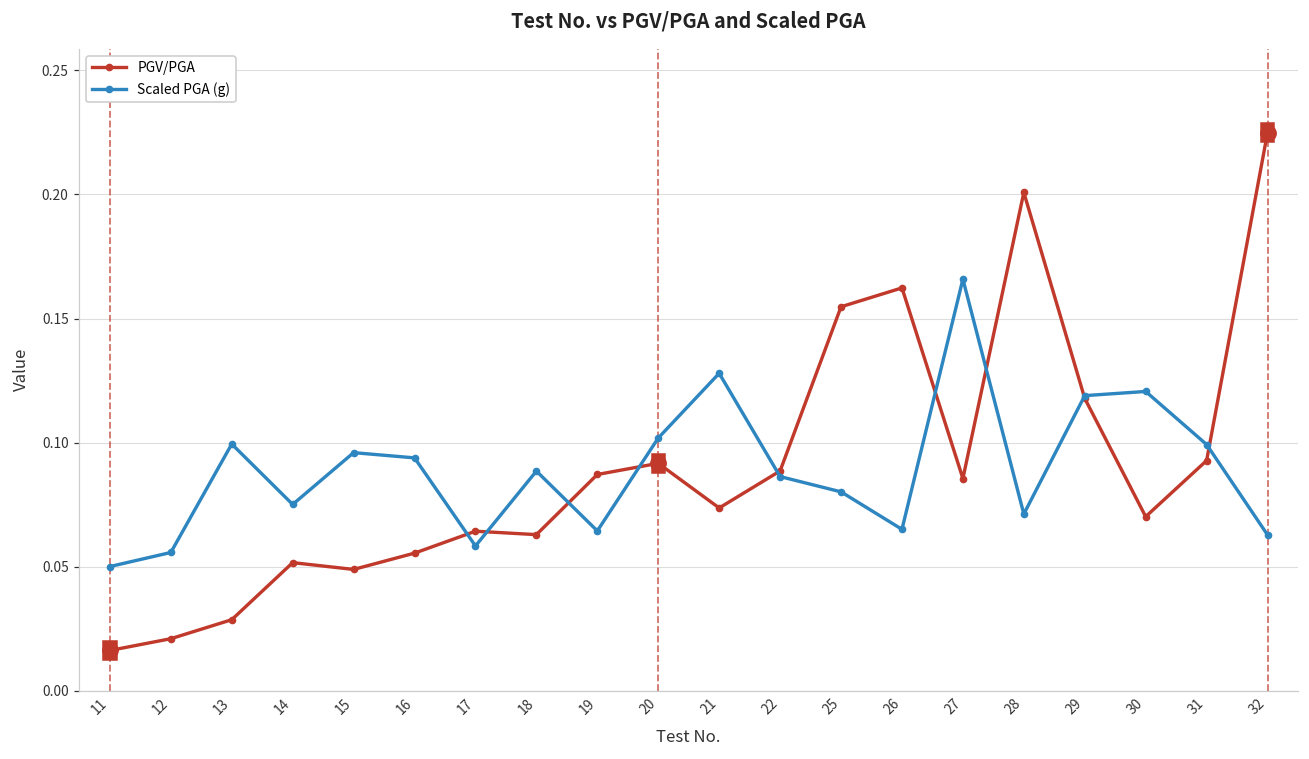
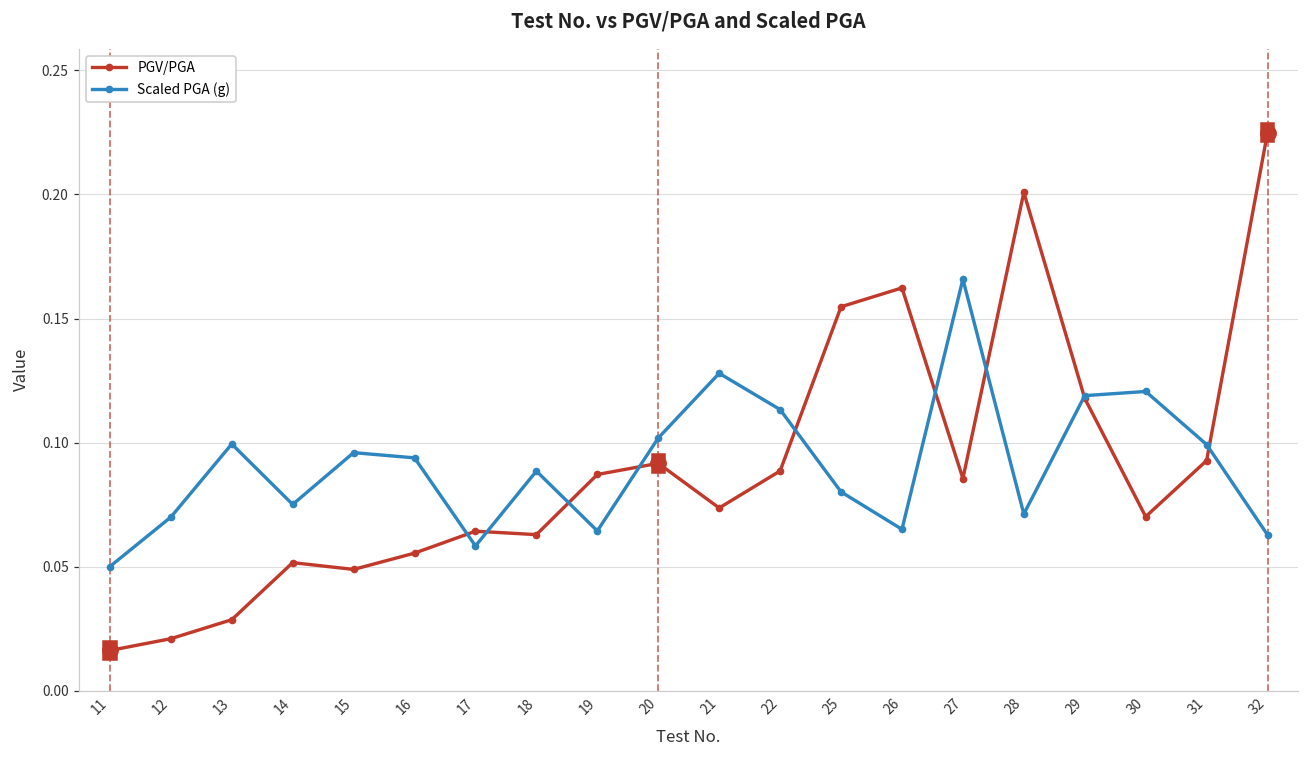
  {
    "Scaled PGA (g)": {
      "11": 0.050,
-     "12": 0.056,
+     "12": 0.070,
      "13": 0.099,
      "14": 0.075,
      "15": 0.096,
      "16": 0.094,
      "17": 0.058,
      "18": 0.089,
      "19": 0.064,
      "20": 0.102,
      "21": 0.128,
-     "22": 0.086,
+     "22": 0.113,
      "25": 0.080,
      "26": 0.065,
      "27": 0.166,
      "28": 0.071,
      "30": 0.121,
      "31": 0.099,
      "32": 0.063
    }
  }
